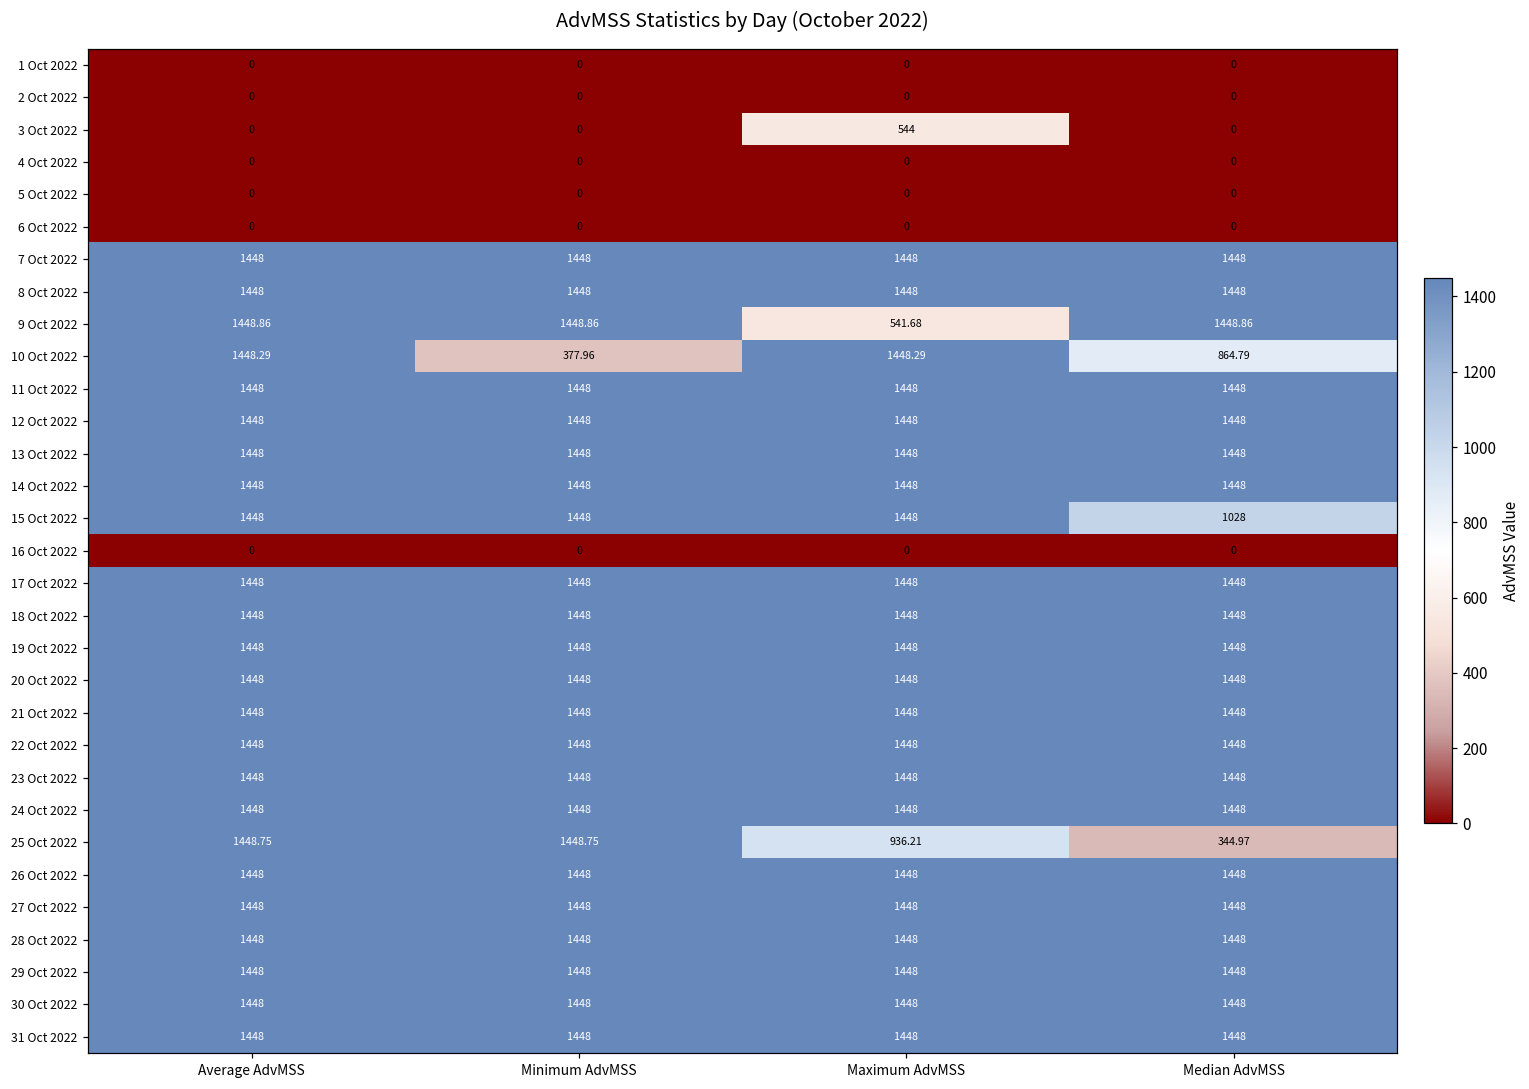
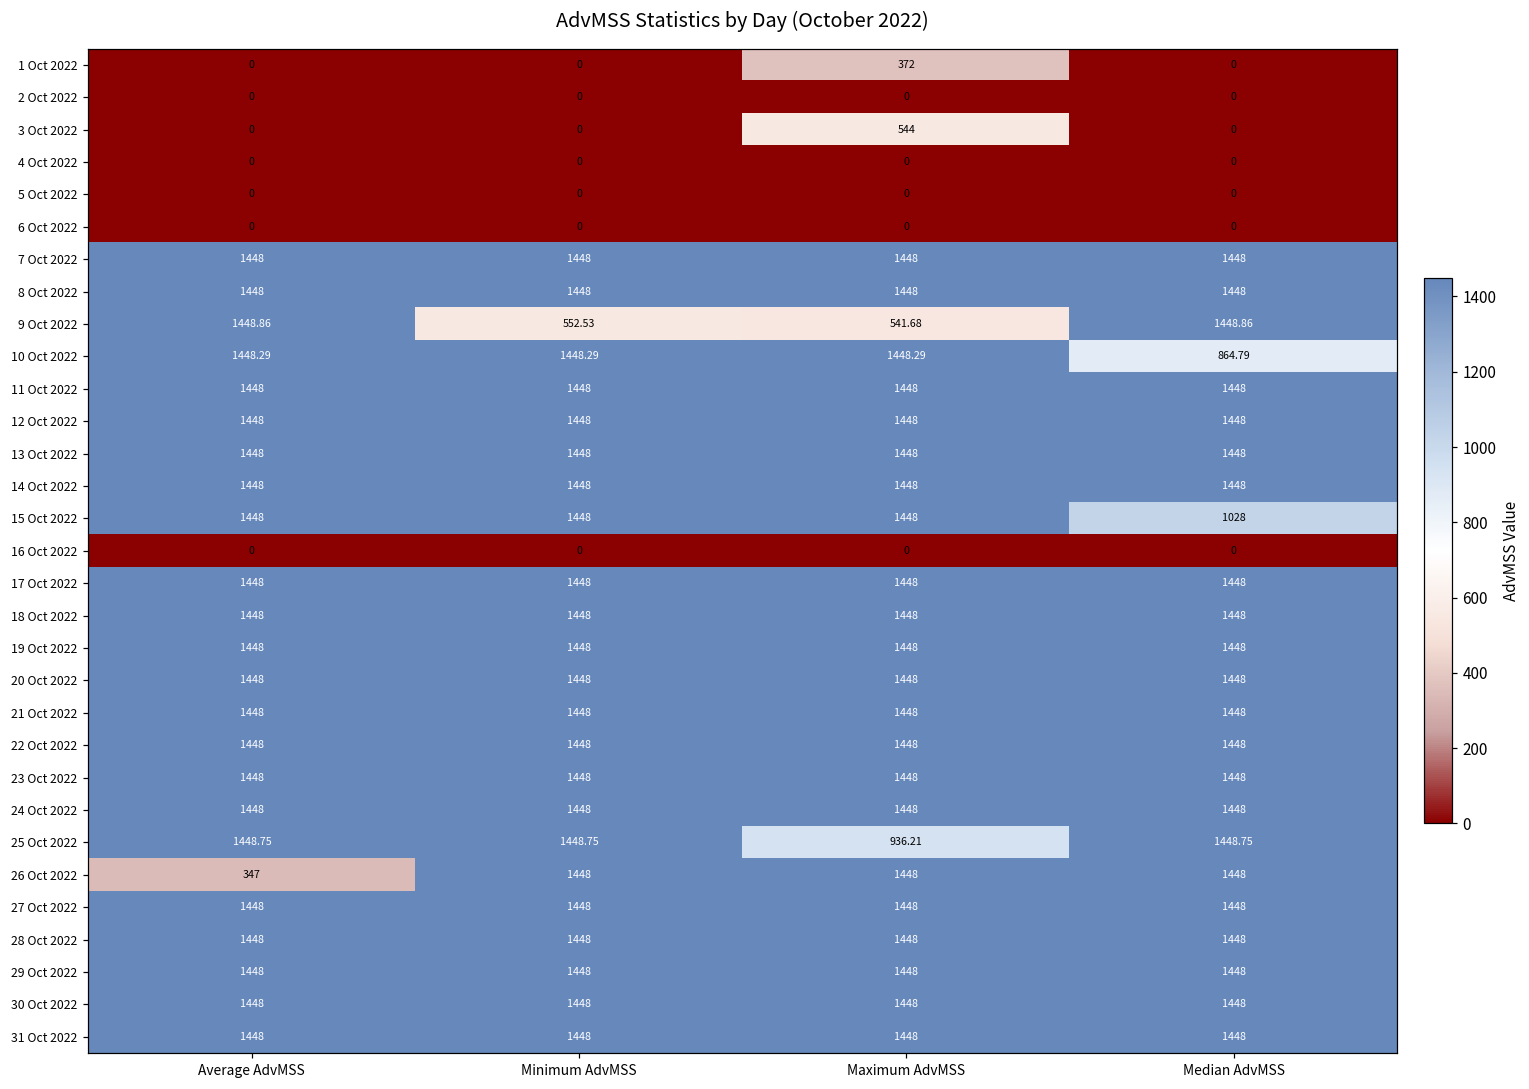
  {
    "1 Oct 2022": {
      "Average AdvMSS": 0,
      "Minimum AdvMSS": 0,
-     "Maximum AdvMSS": 0,
+     "Maximum AdvMSS": 372,
      "Median AdvMSS": 0
    },
    "2 Oct 2022": {
      "Average AdvMSS": 0,
      "Minimum AdvMSS": 0,
      "Maximum AdvMSS": 0,
      "Median AdvMSS": 0
    },
    "3 Oct 2022": {
      "Average AdvMSS": 0,
      "Minimum AdvMSS": 0,
      "Maximum AdvMSS": 544,
      "Median AdvMSS": 0
    },
    "4 Oct 2022": {
      "Average AdvMSS": 0,
      "Minimum AdvMSS": 0,
      "Maximum AdvMSS": 0,
      "Median AdvMSS": 0
    },
    "5 Oct 2022": {
      "Average AdvMSS": 0,
      "Minimum AdvMSS": 0,
      "Maximum AdvMSS": 0,
      "Median AdvMSS": 0
    },
    "6 Oct 2022": {
      "Average AdvMSS": 0,
      "Minimum AdvMSS": 0,
      "Maximum AdvMSS": 0,
      "Median AdvMSS": 0
    },
    "7 Oct 2022": {
      "Average AdvMSS": 1448,
      "Minimum AdvMSS": 1448,
      "Maximum AdvMSS": 1448,
      "Median AdvMSS": 1448
    },
    "8 Oct 2022": {
      "Average AdvMSS": 1448,
      "Minimum AdvMSS": 1448,
      "Maximum AdvMSS": 1448,
      "Median AdvMSS": 1448
    },
    "9 Oct 2022": {
      "Average AdvMSS": 1448.86,
-     "Minimum AdvMSS": 1448.86,
+     "Minimum AdvMSS": 552.53,
      "Maximum AdvMSS": 541.68,
      "Median AdvMSS": 1448.86
    },
    "10 Oct 2022": {
      "Average AdvMSS": 1448.29,
-     "Minimum AdvMSS": 377.96,
+     "Minimum AdvMSS": 1448.29,
      "Maximum AdvMSS": 1448.29,
      "Median AdvMSS": 864.79
    },
    "11 Oct 2022": {
      "Average AdvMSS": 1448,
      "Minimum AdvMSS": 1448,
      "Maximum AdvMSS": 1448,
      "Median AdvMSS": 1448
    },
    "12 Oct 2022": {
      "Average AdvMSS": 1448,
      "Minimum AdvMSS": 1448,
      "Maximum AdvMSS": 1448,
      "Median AdvMSS": 1448
    },
    "13 Oct 2022": {
      "Average AdvMSS": 1448,
      "Minimum AdvMSS": 1448,
      "Maximum AdvMSS": 1448,
      "Median AdvMSS": 1448
    },
    "14 Oct 2022": {
      "Average AdvMSS": 1448,
      "Minimum AdvMSS": 1448,
      "Maximum AdvMSS": 1448,
      "Median AdvMSS": 1448
    },
    "15 Oct 2022": {
      "Average AdvMSS": 1448,
      "Minimum AdvMSS": 1448,
      "Maximum AdvMSS": 1448,
      "Median AdvMSS": 1028
    },
    "16 Oct 2022": {
      "Average AdvMSS": 0,
      "Minimum AdvMSS": 0,
      "Maximum AdvMSS": 0,
      "Median AdvMSS": 0
    },
    "17 Oct 2022": {
      "Average AdvMSS": 1448,
      "Minimum AdvMSS": 1448,
      "Maximum AdvMSS": 1448,
      "Median AdvMSS": 1448
    },
    "18 Oct 2022": {
      "Average AdvMSS": 1448,
      "Minimum AdvMSS": 1448,
      "Maximum AdvMSS": 1448,
      "Median AdvMSS": 1448
    },
    "19 Oct 2022": {
      "Average AdvMSS": 1448,
      "Minimum AdvMSS": 1448,
      "Maximum AdvMSS": 1448,
      "Median AdvMSS": 1448
    },
    "20 Oct 2022": {
      "Average AdvMSS": 1448,
      "Minimum AdvMSS": 1448,
      "Maximum AdvMSS": 1448,
      "Median AdvMSS": 1448
    },
    "21 Oct 2022": {
      "Average AdvMSS": 1448,
      "Minimum AdvMSS": 1448,
      "Maximum AdvMSS": 1448,
      "Median AdvMSS": 1448
    },
    "22 Oct 2022": {
      "Average AdvMSS": 1448,
      "Minimum AdvMSS": 1448,
      "Maximum AdvMSS": 1448,
      "Median AdvMSS": 1448
    },
    "23 Oct 2022": {
      "Average AdvMSS": 1448,
      "Minimum AdvMSS": 1448,
      "Maximum AdvMSS": 1448,
      "Median AdvMSS": 1448
    },
    "24 Oct 2022": {
      "Average AdvMSS": 1448,
      "Minimum AdvMSS": 1448,
      "Maximum AdvMSS": 1448,
      "Median AdvMSS": 1448
    },
    "25 Oct 2022": {
      "Average AdvMSS": 1448.75,
      "Minimum AdvMSS": 1448.75,
      "Maximum AdvMSS": 936.21,
-     "Median AdvMSS": 344.97
+     "Median AdvMSS": 1448.75
    },
    "26 Oct 2022": {
-     "Average AdvMSS": 1448,
+     "Average AdvMSS": 347,
      "Minimum AdvMSS": 1448,
      "Maximum AdvMSS": 1448,
      "Median AdvMSS": 1448
    },
    "27 Oct 2022": {
      "Average AdvMSS": 1448,
      "Minimum AdvMSS": 1448,
      "Maximum AdvMSS": 1448,
      "Median AdvMSS": 1448
    },
    "28 Oct 2022": {
      "Average AdvMSS": 1448,
      "Minimum AdvMSS": 1448,
      "Maximum AdvMSS": 1448,
      "Median AdvMSS": 1448
    },
    "29 Oct 2022": {
      "Average AdvMSS": 1448,
      "Minimum AdvMSS": 1448,
      "Maximum AdvMSS": 1448,
      "Median AdvMSS": 1448
    },
    "30 Oct 2022": {
      "Average AdvMSS": 1448,
      "Minimum AdvMSS": 1448,
      "Maximum AdvMSS": 1448,
      "Median AdvMSS": 1448
    },
    "31 Oct 2022": {
      "Average AdvMSS": 1448,
      "Minimum AdvMSS": 1448,
      "Maximum AdvMSS": 1448,
      "Median AdvMSS": 1448
    }
  }
